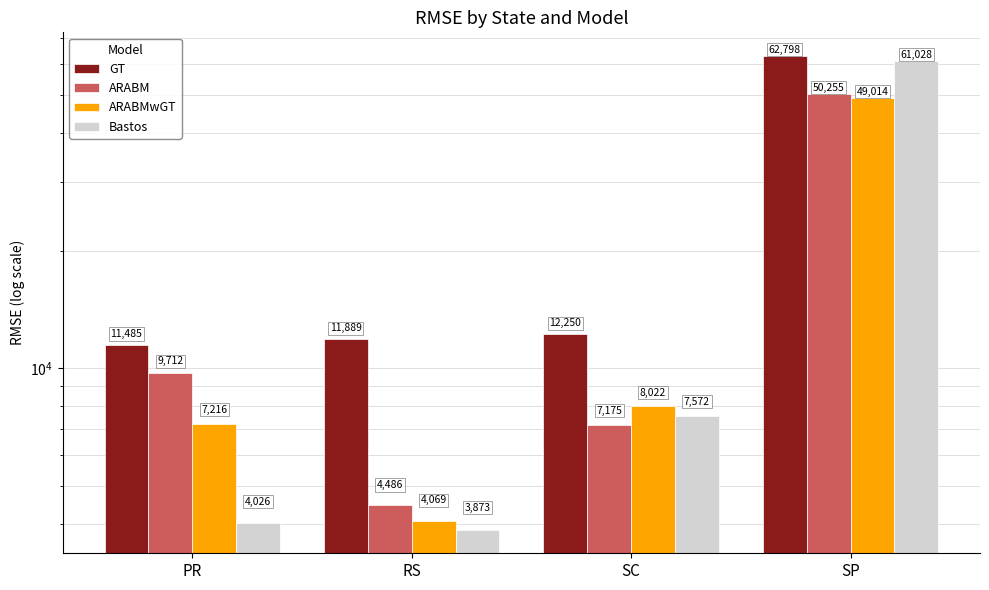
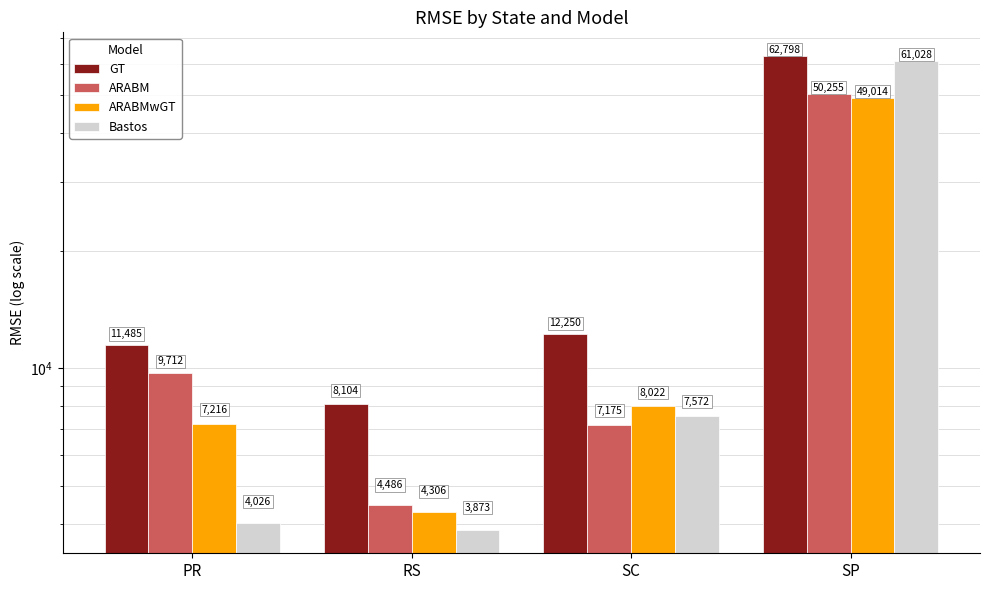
  {
    "GT": {
-     "RS": "11,889"
+     "RS": "8,104"
    },
    "ARABMwGT": {
-     "RS": "4,069"
+     "RS": "4,306"
    }
  }
